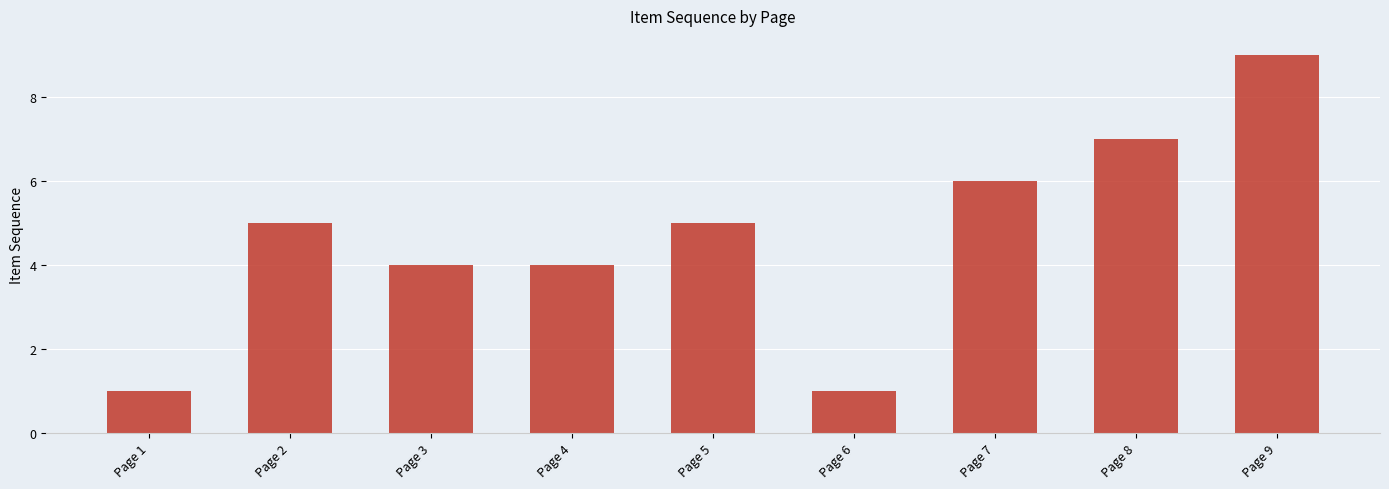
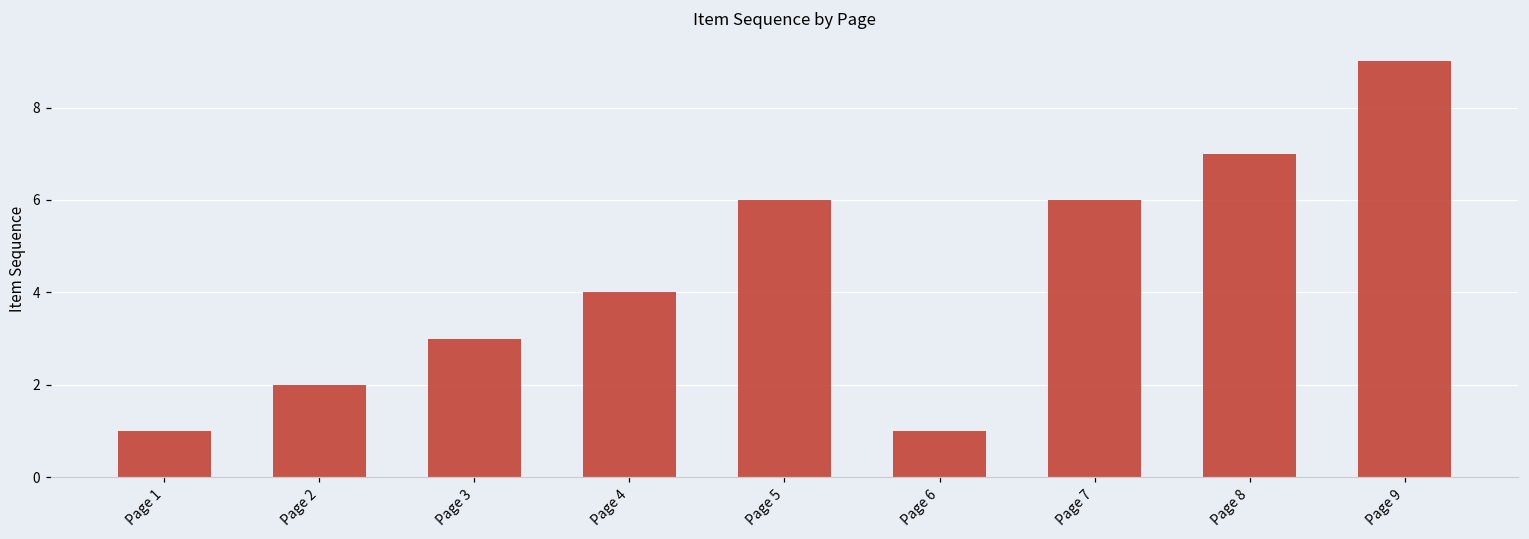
  {
    "Page 1": 1,
-   "Page 2": 5,
-   "Page 3": 4,
+   "Page 2": 2,
+   "Page 3": 3,
    "Page 4": 4,
-   "Page 5": 5,
+   "Page 5": 6,
    "Page 6": 1,
    "Page 7": 6,
    "Page 8": 7,
    "Page 9": 9
  }
